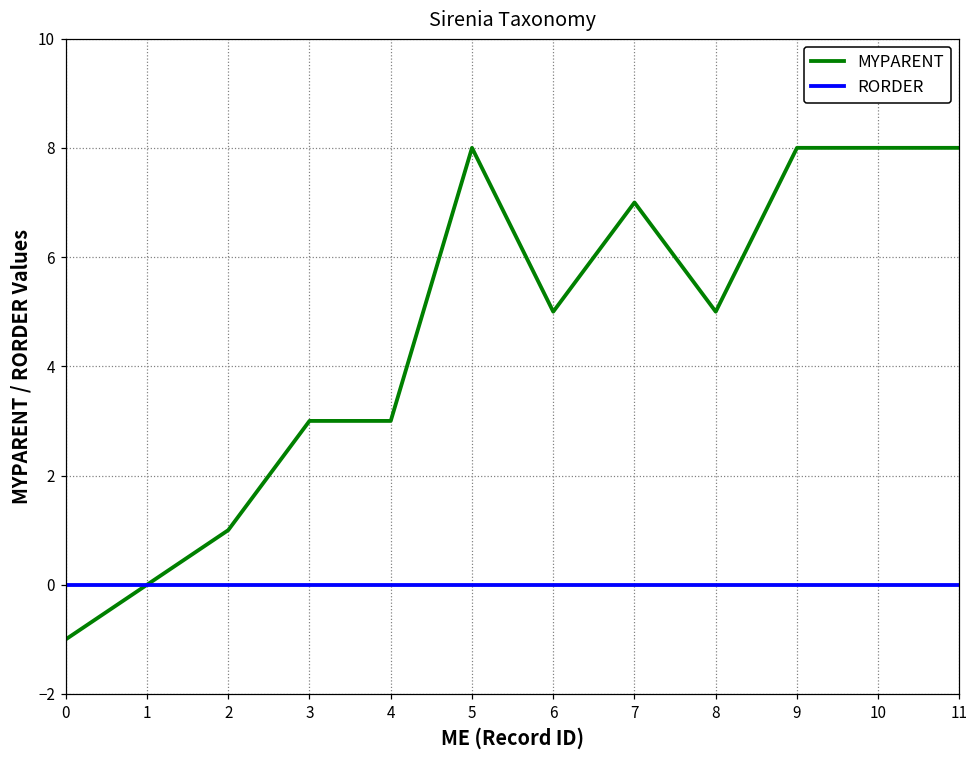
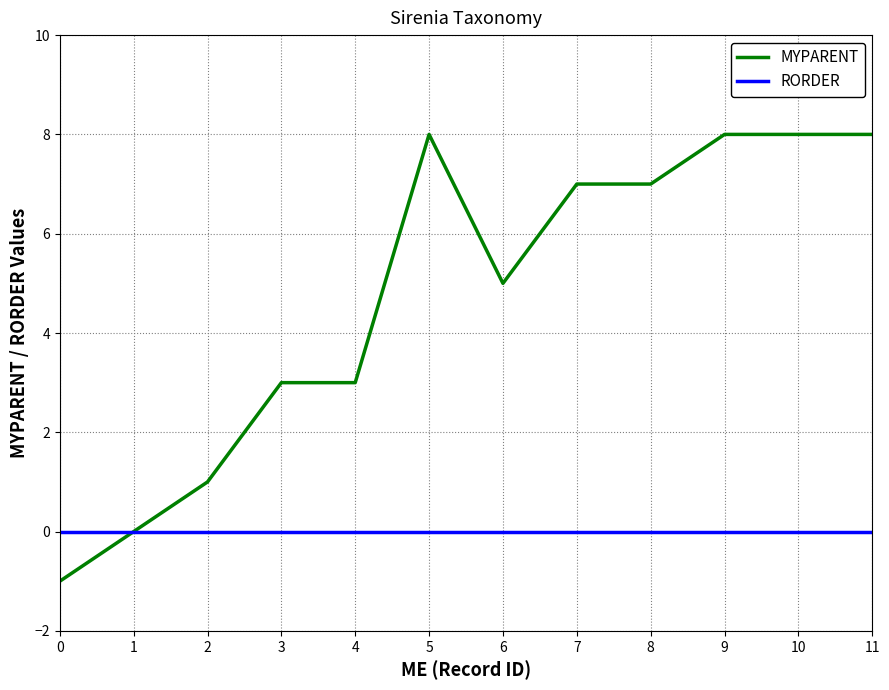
  {
    "MYPARENT": {
      "0": -1,
      "2": 1,
      "3": 3,
      "4": 3,
      "5": 8,
      "6": 5,
      "7": 7,
-     "8": 5,
+     "8": 7,
      "9": 8,
      "10": 8,
      "11": 8
    },
    "RORDER": {
      "0": 0,
      "2": 0,
      "3": 0,
      "4": 0,
      "5": 0,
      "6": 0,
      "7": 0,
      "8": 0,
      "9": 0,
      "10": 0,
      "11": 0
    }
  }
